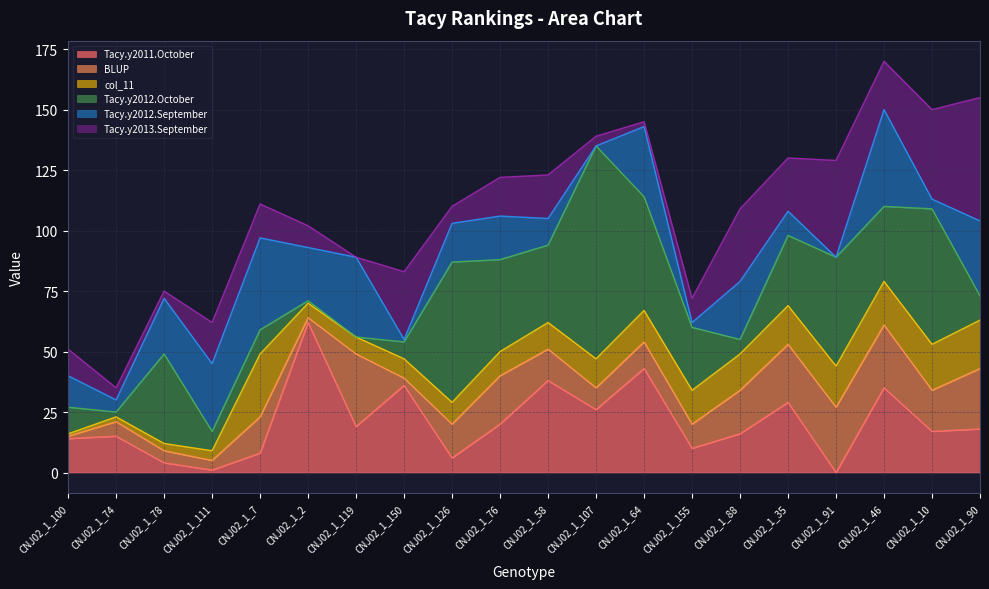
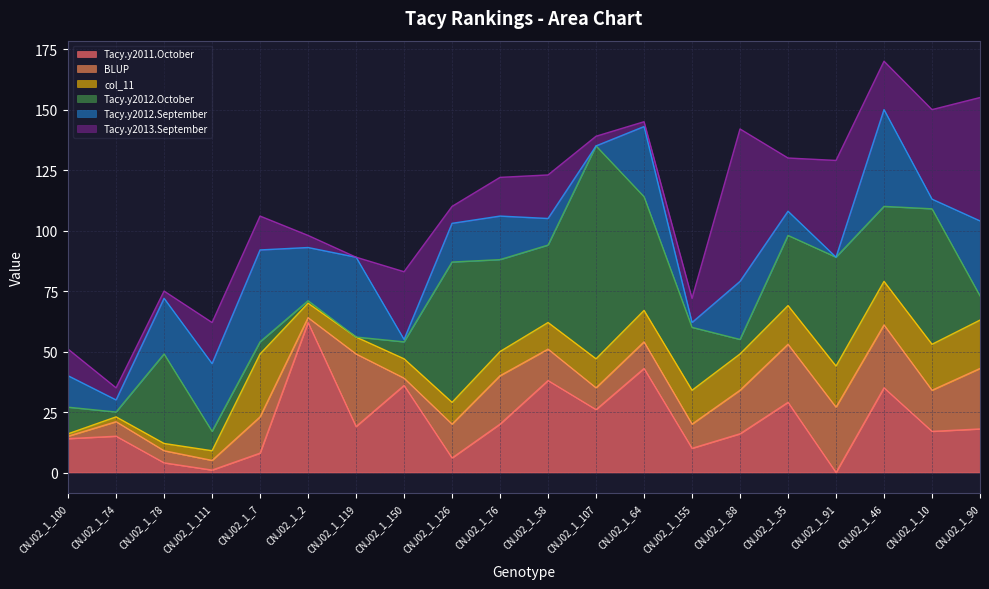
  {
    "col_11": {
      "CNJ02_1_74": 2,
      "CNJ02_1_78": 3,
      "CNJ02_1_111": 4,
      "CNJ02_1_7": 26,
      "CNJ02_1_150": 8,
      "CNJ02_1_126": 9,
      "CNJ02_1_76": 10,
      "CNJ02_1_58": 11,
      "CNJ02_1_107": 12,
      "CNJ02_1_64": 13,
      "CNJ02_1_155": 14,
      "CNJ02_1_88": 15,
      "CNJ02_1_35": 16,
      "CNJ02_1_91": 17,
      "CNJ02_1_46": 18,
      "CNJ02_1_10": 19,
      "CNJ02_1_90": 20
    },
    "Tacy.y2012.October": {
      "CNJ02_1_100": 11,
      "CNJ02_1_74": 2,
      "CNJ02_1_78": 37,
      "CNJ02_1_111": 8,
-     "CNJ02_1_7": 10,
+     "CNJ02_1_7": 5,
      "CNJ02_1_126": 58,
      "CNJ02_1_76": 38,
      "CNJ02_1_58": 32,
      "CNJ02_1_64": 47,
      "CNJ02_1_155": 26,
      "CNJ02_1_88": 6,
      "CNJ02_1_35": 29,
      "CNJ02_1_46": 31,
      "CNJ02_1_10": 56,
      "CNJ02_1_90": 10
    },
    "Tacy.y2012.September": {
      "CNJ02_1_100": 13,
      "CNJ02_1_74": 5,
      "CNJ02_1_78": 23,
      "CNJ02_1_111": 28,
      "CNJ02_1_7": 38,
      "CNJ02_1_2": 22,
      "CNJ02_1_126": 16,
      "CNJ02_1_76": 18,
      "CNJ02_1_58": 11,
      "CNJ02_1_64": 29,
      "CNJ02_1_155": 2,
      "CNJ02_1_88": 24,
      "CNJ02_1_35": 10,
      "CNJ02_1_46": 40,
      "CNJ02_1_10": 4,
      "CNJ02_1_90": 31
    },
    "Tacy.y2013.September": {
      "CNJ02_1_100": 11,
      "CNJ02_1_74": 5,
      "CNJ02_1_78": 3,
      "CNJ02_1_111": 17,
      "CNJ02_1_7": 14,
-     "CNJ02_1_2": 9,
+     "CNJ02_1_2": 5,
      "CNJ02_1_150": 28,
      "CNJ02_1_126": 7,
      "CNJ02_1_76": 16,
      "CNJ02_1_58": 18,
      "CNJ02_1_107": 4,
      "CNJ02_1_64": 2,
      "CNJ02_1_155": 10,
-     "CNJ02_1_88": 30,
+     "CNJ02_1_88": 63,
      "CNJ02_1_35": 22,
      "CNJ02_1_91": 40,
      "CNJ02_1_46": 20,
      "CNJ02_1_10": 37,
      "CNJ02_1_90": 51
    }
  }
